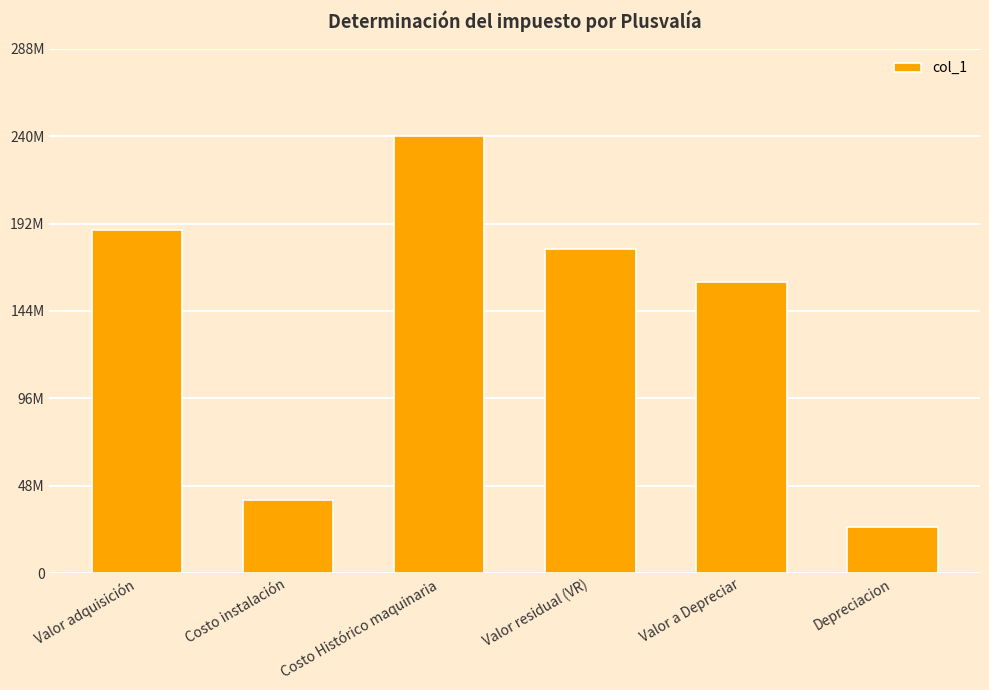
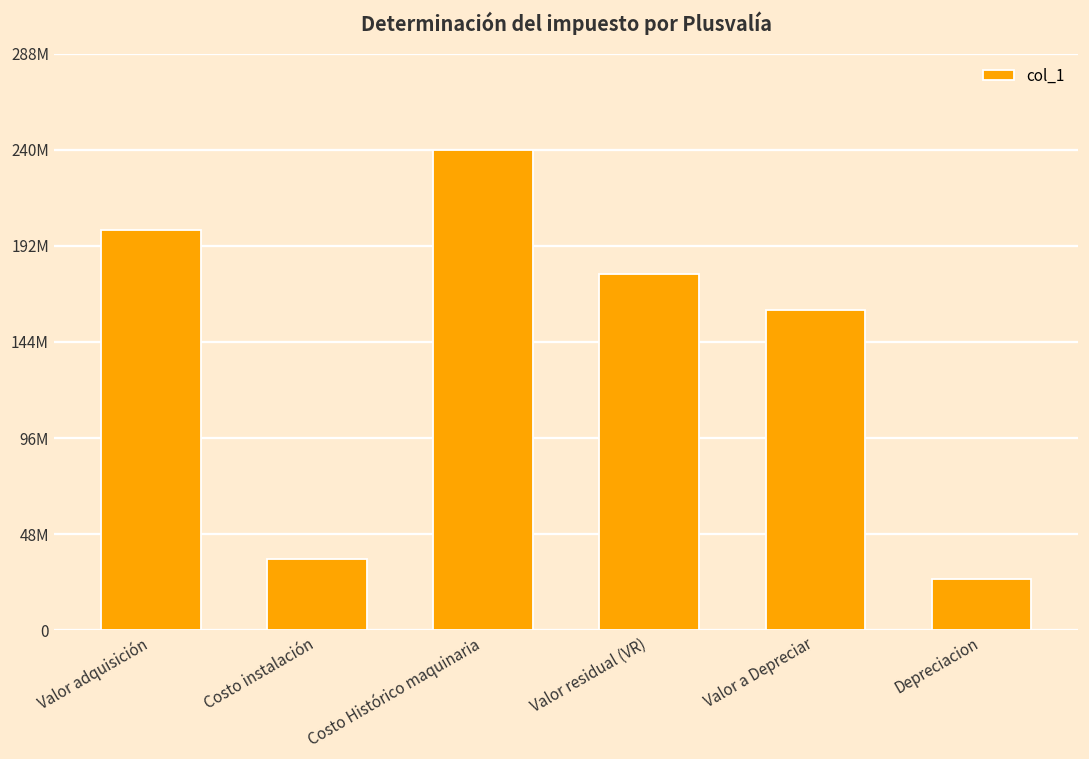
  {
-   "Valor adquisición": 188000000,
-   "Costo instalación": 40000000,
+   "Valor adquisición": 200000000,
+   "Costo instalación": 36000000,
    "Costo Histórico maquinaria": 240000000,
    "Valor residual (VR)": 178000000,
    "Valor a Depreciar": 160000000,
    "Depreciacion": 25000000
  }
